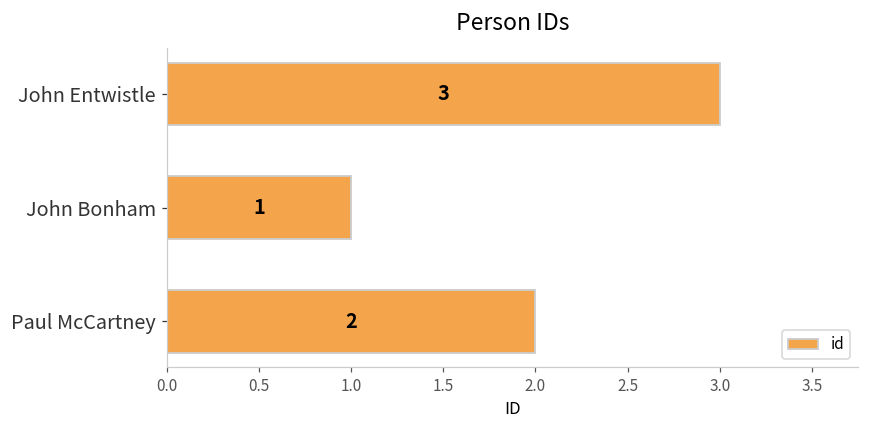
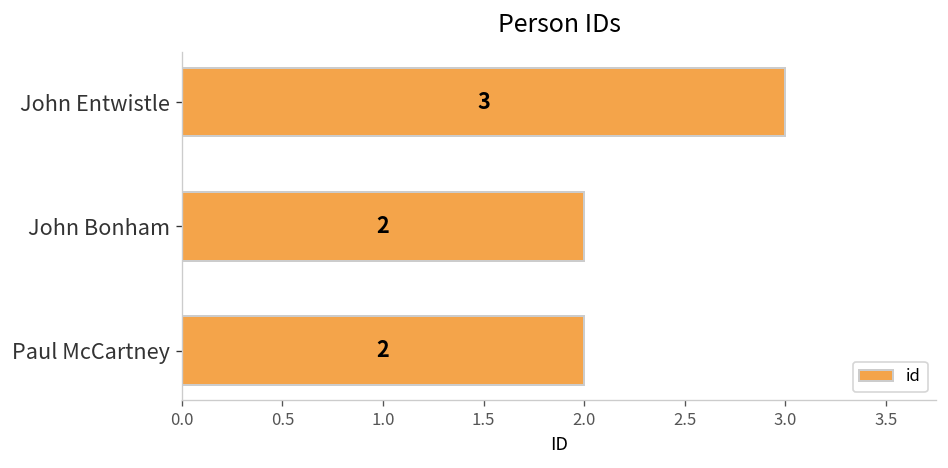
  {
    "John Entwistle": 3,
-   "John Bonham": 1,
+   "John Bonham": 2,
    "Paul McCartney": 2
  }
